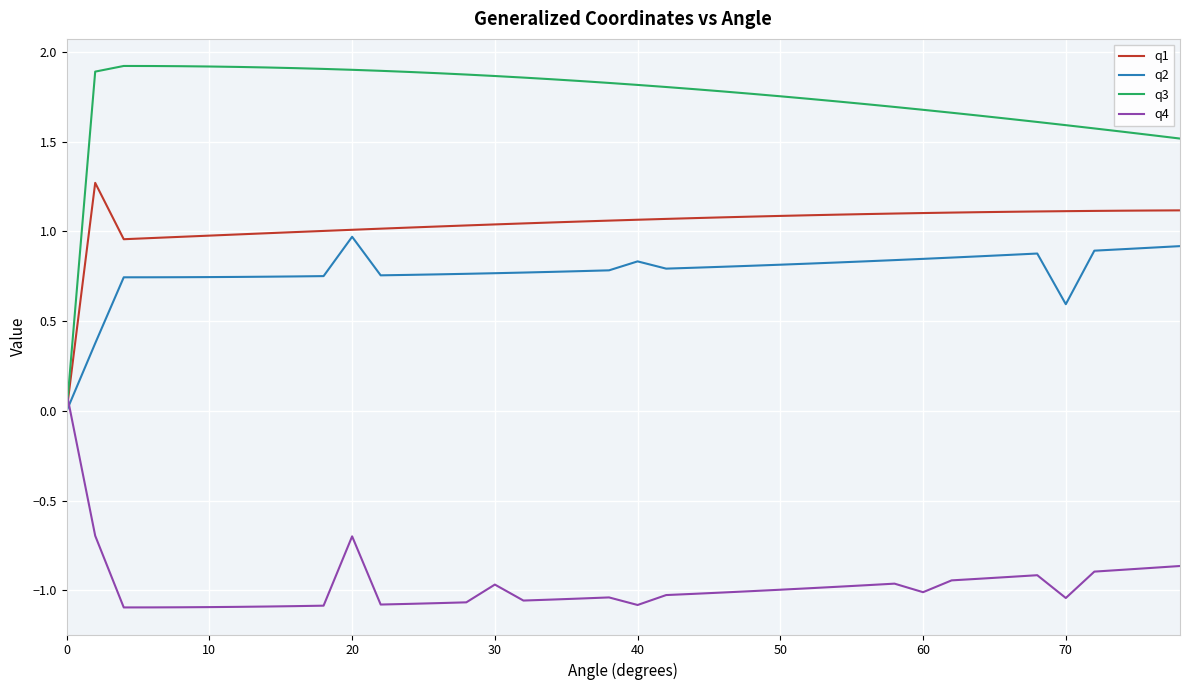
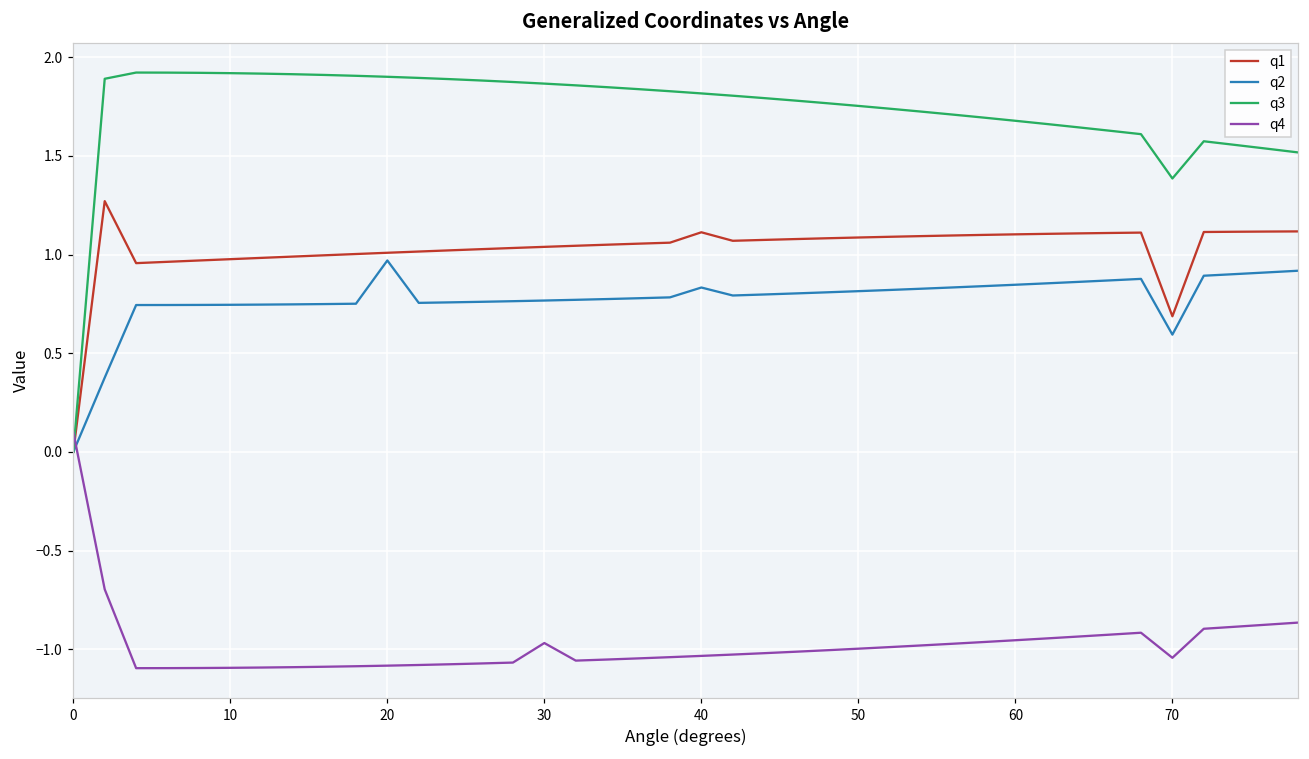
  {
    "q1": {
      "10": 0.98,
      "20": 1.01,
      "30": 1.04,
-     "40": 1.07,
+     "40": 1.11,
      "50": 1.09,
      "60": 1.10,
-     "70": 1.11
+     "70": 0.69
    },
    "q2": {
      "10": 0.75,
      "20": 0.97,
      "30": 0.77,
      "40": 0.83,
      "50": 0.81,
      "60": 0.85,
      "70": 0.59
    },
    "q3": {
      "10": 1.92,
      "20": 1.90,
      "30": 1.87,
      "40": 1.82,
      "50": 1.75,
      "60": 1.68,
-     "70": 1.59
+     "70": 1.39
    },
    "q4": {
      "0": 0.10,
      "10": -1.09,
-     "20": -0.70,
+     "20": -1.08,
      "30": -0.97,
-     "40": -1.08,
+     "40": -1.03,
      "50": -1.00,
-     "60": -1.01,
+     "60": -0.95,
      "70": -1.04
    }
  }
